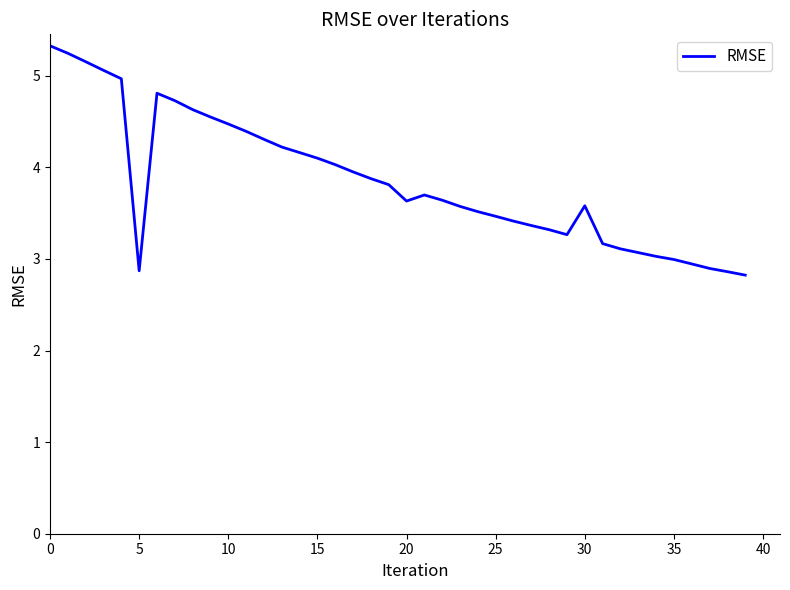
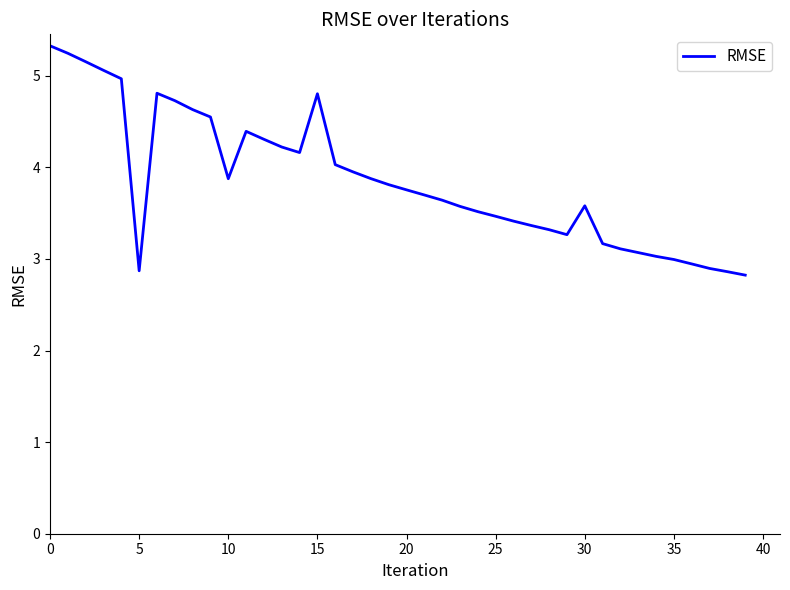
  {
    "0": 5.3,
    "5": 2.9,
-   "10": 4.5,
-   "15": 4.1,
-   "20": 3.6,
+   "10": 3.9,
+   "15": 4.8,
+   "20": 3.8,
    "25": 3.5,
    "30": 3.6,
    "35": 3.0
  }
